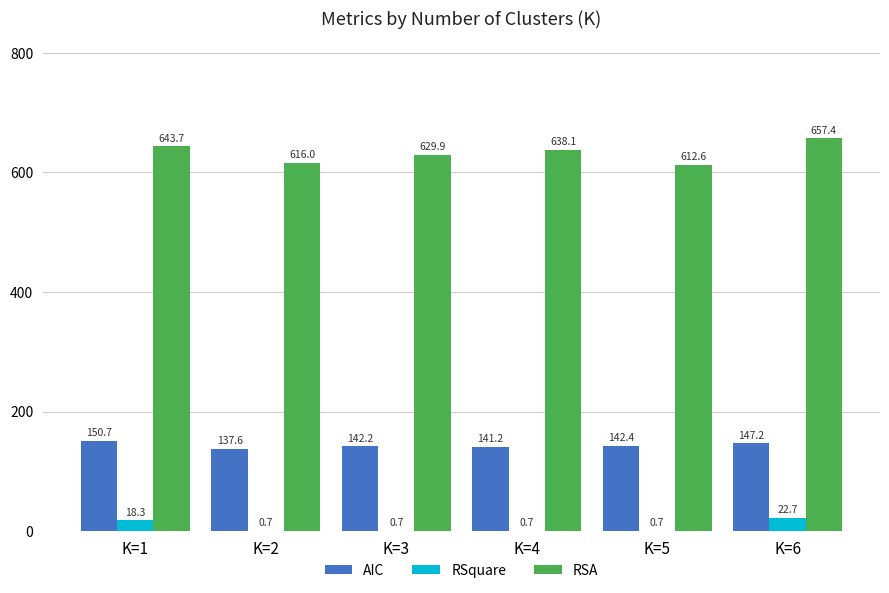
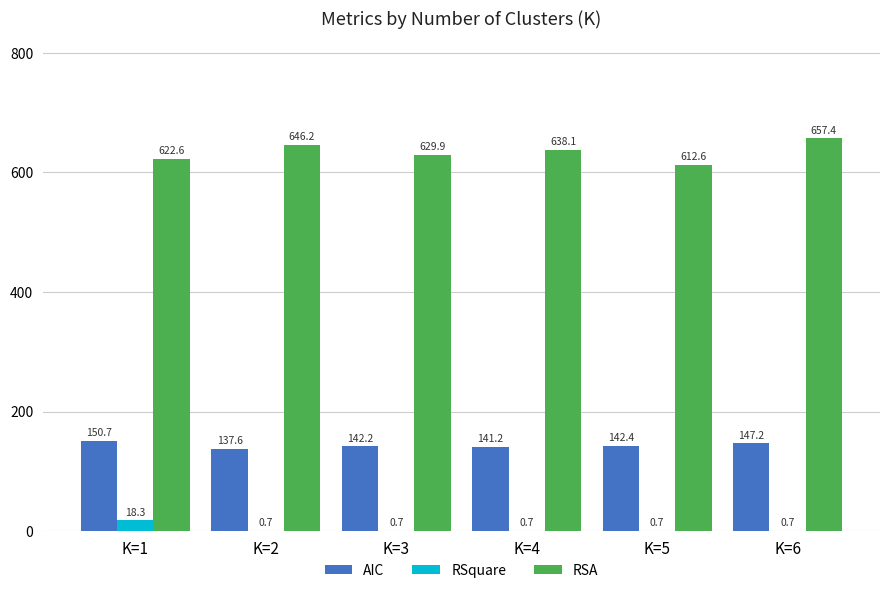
  {
    "AIC": {
      "K=1": 150.7,
      "K=2": 137.6,
      "K=3": 142.2,
      "K=4": 141.2,
      "K=5": 142.4,
      "K=6": 147.2
    },
    "RSquare": {
      "K=1": 18.3,
      "K=2": 0.7,
      "K=3": 0.7,
      "K=4": 0.7,
      "K=5": 0.7,
-     "K=6": 22.7
+     "K=6": 0.7
    },
    "RSA": {
-     "K=1": 643.7,
-     "K=2": 616.0,
+     "K=1": 622.6,
+     "K=2": 646.2,
      "K=3": 629.9,
      "K=4": 638.1,
      "K=5": 612.6,
      "K=6": 657.4
    }
  }
